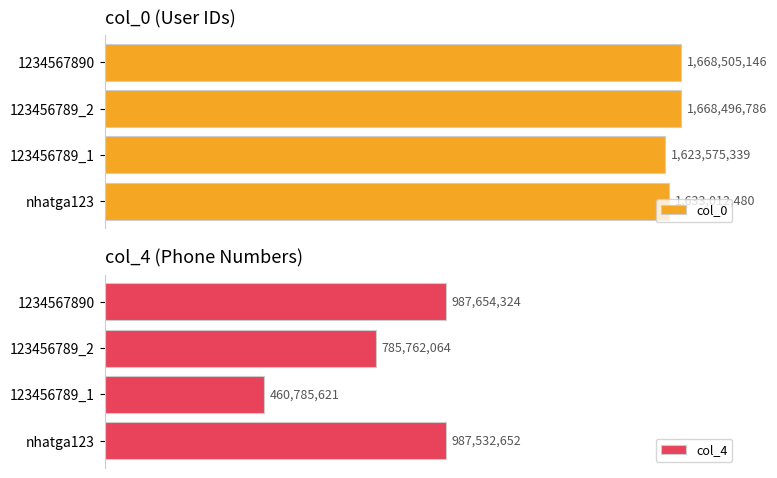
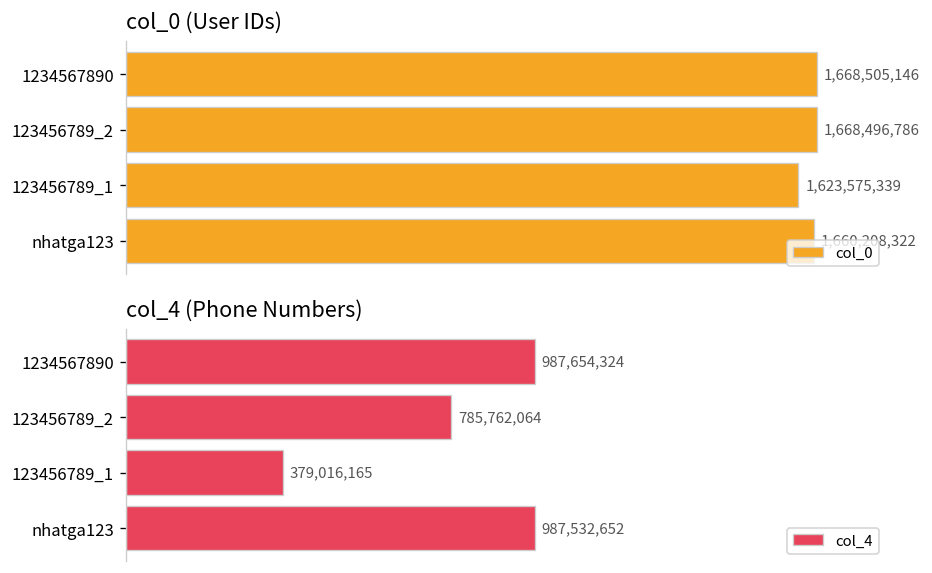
  {
    "col_0 (User IDs)": {
      "1234567890": "1,668,505,146",
      "123456789_2": "1,668,496,786",
      "123456789_1": "1,623,575,339",
-     "nhatga123": "1,633,012,480"
+     "nhatga123": "1,660,208,322"
    },
    "col_4 (Phone Numbers)": {
      "1234567890": "987,654,324",
      "123456789_2": "785,762,064",
-     "123456789_1": "460,785,621",
+     "123456789_1": "379,016,165",
      "nhatga123": "987,532,652"
    }
  }
